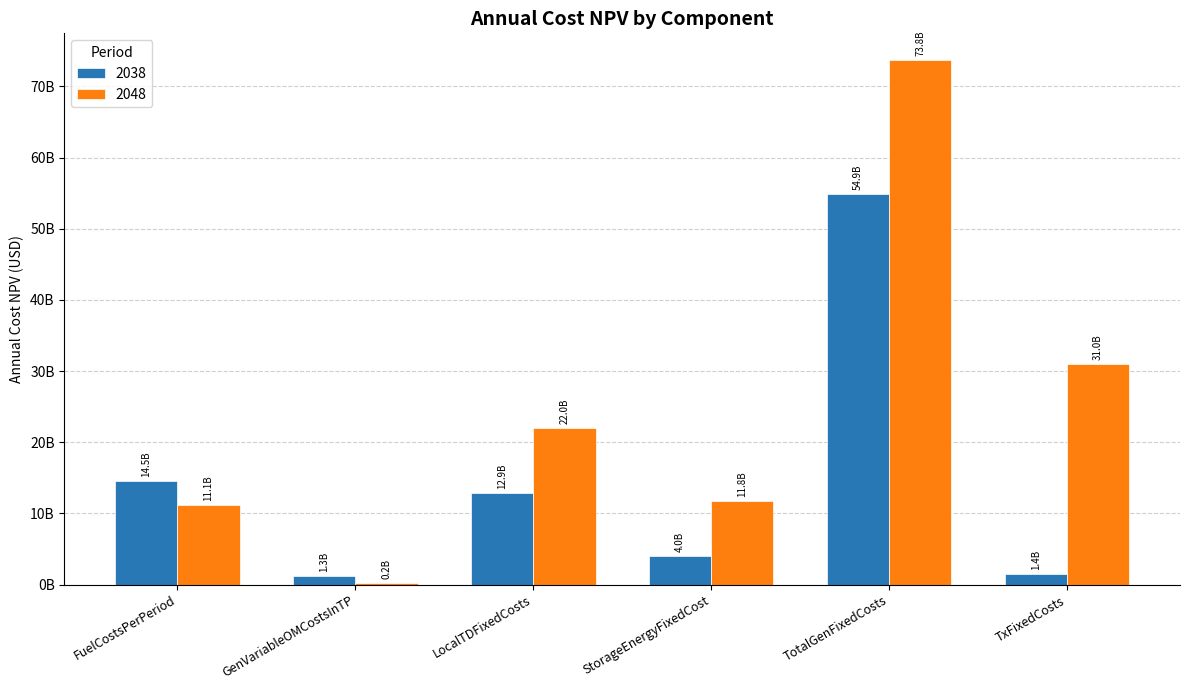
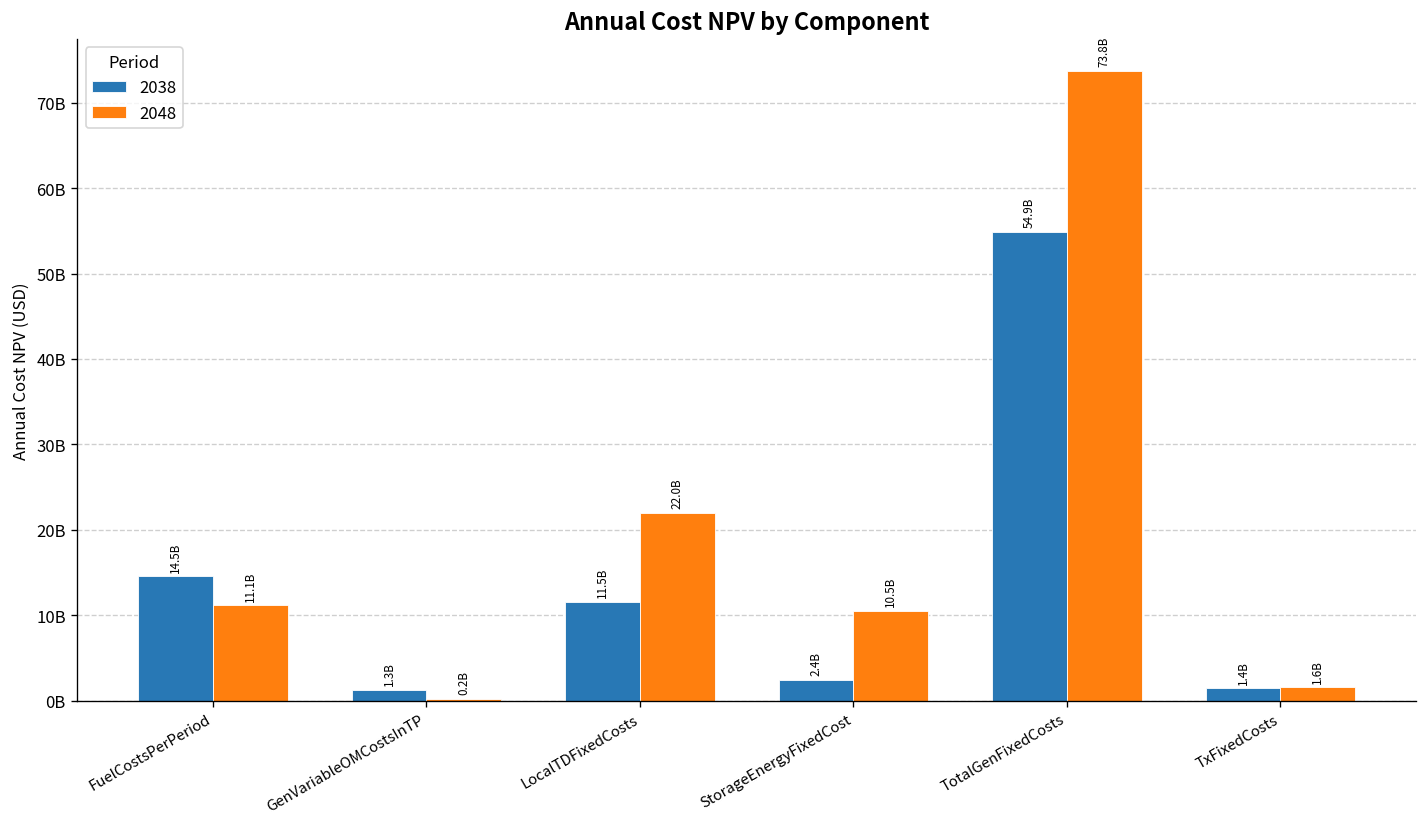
  {
    "2038": {
      "FuelCostsPerPeriod": "14.5B",
      "GenVariableOMCostsInTP": "1.3B",
-     "LocalTDFixedCosts": "12.9B",
-     "StorageEnergyFixedCost": "4.0B",
+     "LocalTDFixedCosts": "11.5B",
+     "StorageEnergyFixedCost": "2.4B",
      "TotalGenFixedCosts": "54.9B",
      "TxFixedCosts": "1.4B"
    },
    "2048": {
      "FuelCostsPerPeriod": "11.1B",
      "GenVariableOMCostsInTP": "0.2B",
      "LocalTDFixedCosts": "22.0B",
-     "StorageEnergyFixedCost": "11.8B",
+     "StorageEnergyFixedCost": "10.5B",
      "TotalGenFixedCosts": "73.8B",
-     "TxFixedCosts": "31.0B"
+     "TxFixedCosts": "1.6B"
    }
  }
